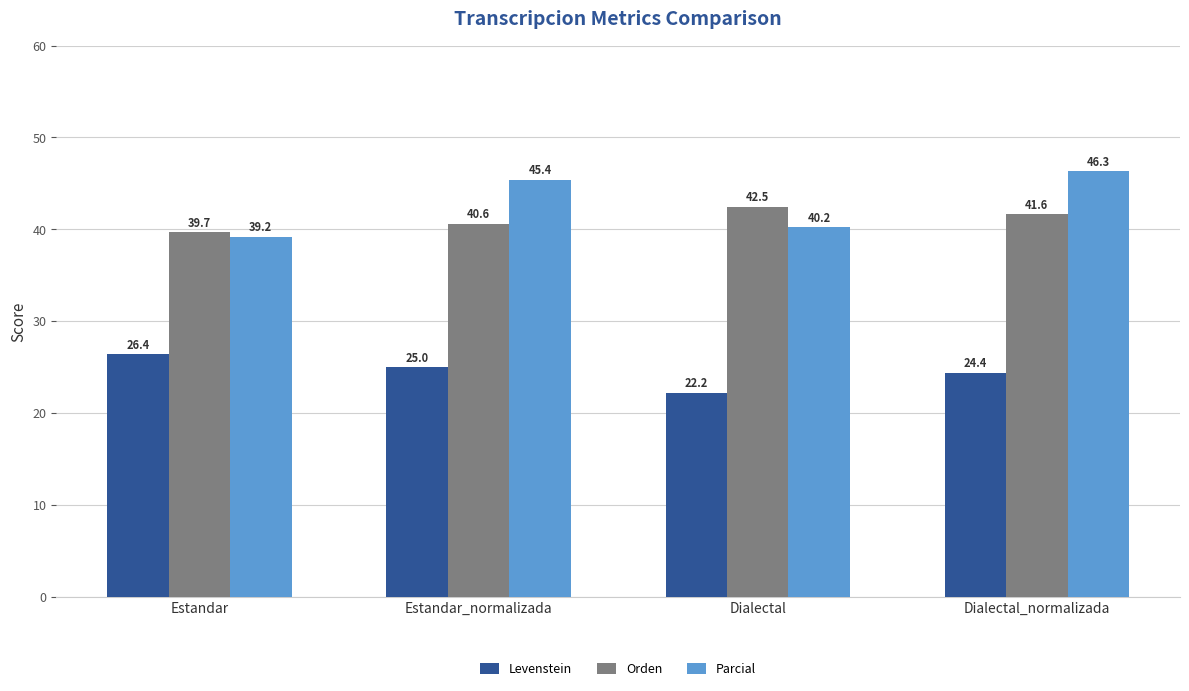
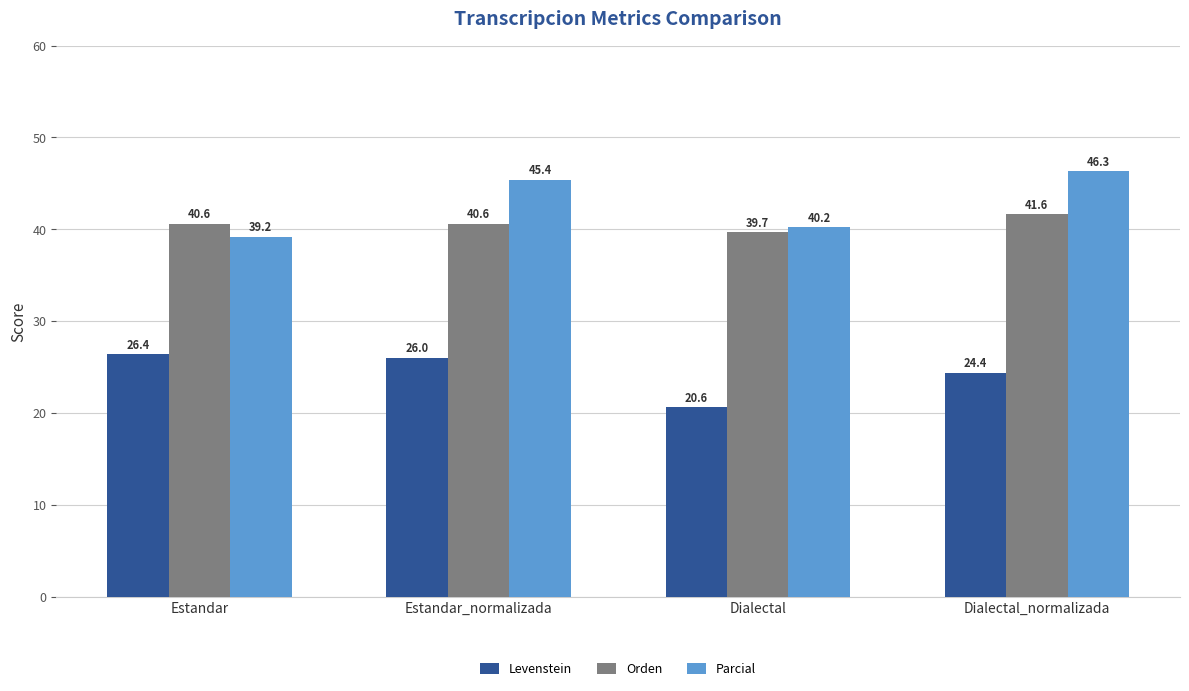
  {
    "Levenstein": {
      "Estandar": 26.4,
-     "Estandar_normalizada": 25.0,
-     "Dialectal": 22.2,
+     "Estandar_normalizada": 26.0,
+     "Dialectal": 20.6,
      "Dialectal_normalizada": 24.4
    },
    "Orden": {
-     "Estandar": 39.7,
+     "Estandar": 40.6,
      "Estandar_normalizada": 40.6,
-     "Dialectal": 42.5,
+     "Dialectal": 39.7,
      "Dialectal_normalizada": 41.6
    },
    "Parcial": {
      "Estandar": 39.2,
      "Estandar_normalizada": 45.4,
      "Dialectal": 40.2,
      "Dialectal_normalizada": 46.3
    }
  }
